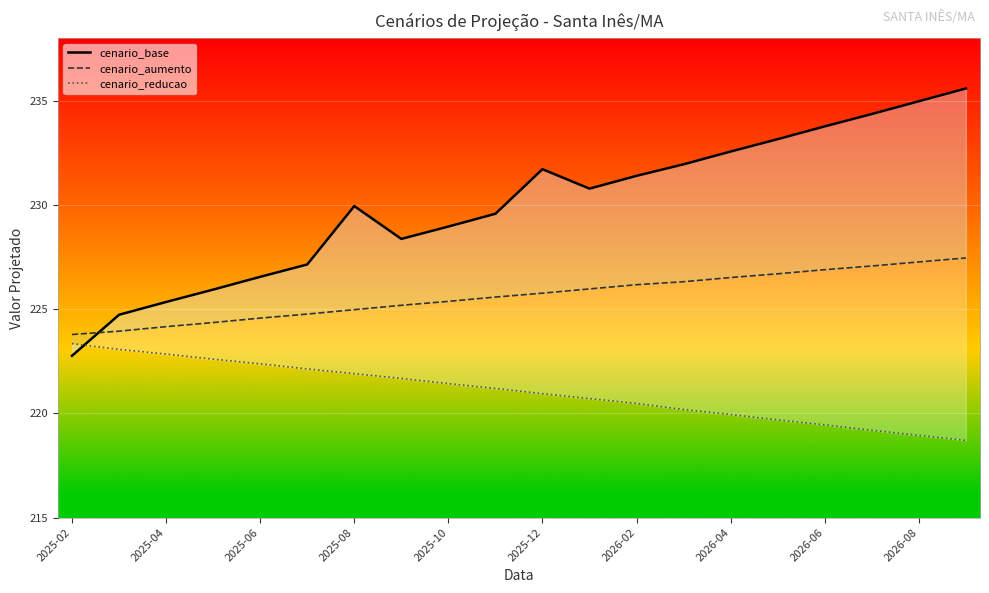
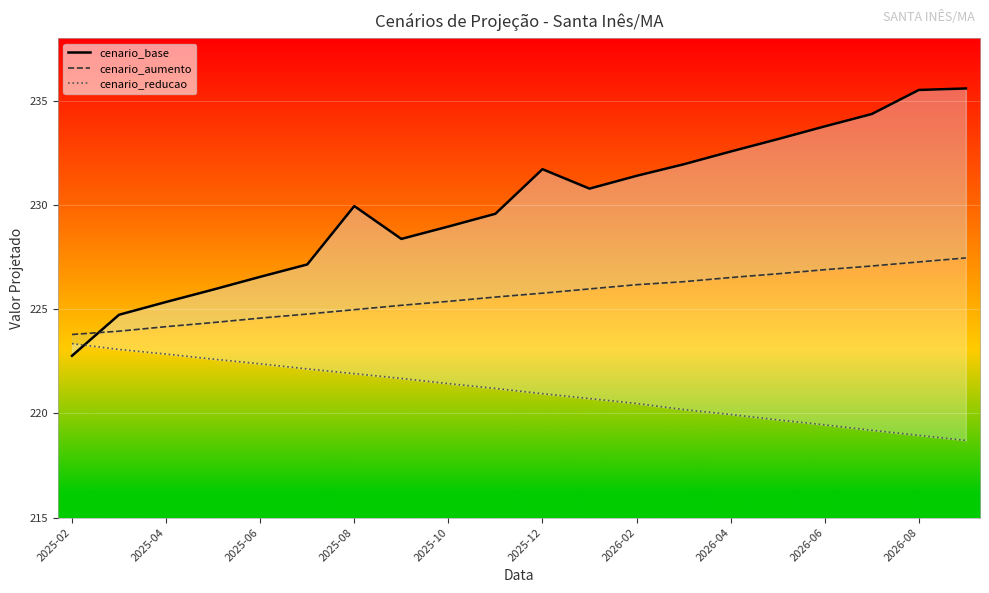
  {
    "cenario_base": {
      "2025-02": 222.8,
-     "2026-08": 235.0
+     "2026-08": 235.5
    }
  }
